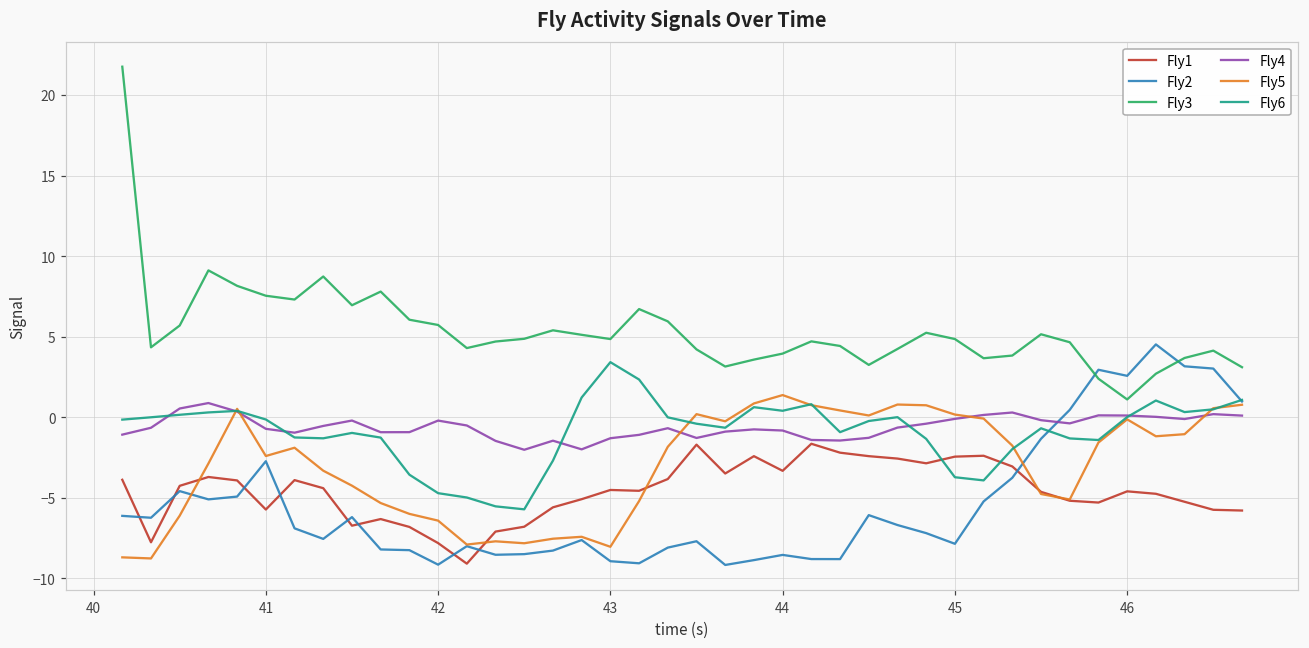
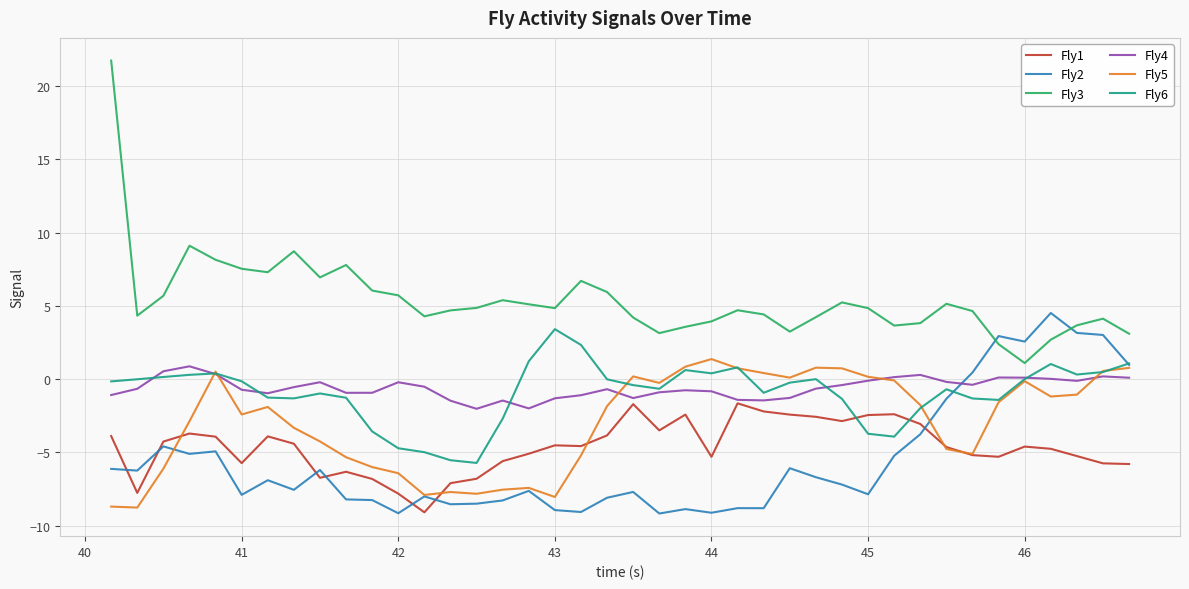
  {
    "Fly1": {
      "41": -5.7,
      "42": -7.8,
      "43": -4.5,
-     "44": -3.3,
+     "44": -5.3,
      "45": -2.4,
      "46": -4.6
    },
    "Fly2": {
-     "41": -2.7,
+     "41": -7.9,
      "42": -9.2,
      "43": -8.9,
-     "44": -8.5,
+     "44": -9.1,
      "45": -7.9,
      "46": 2.6
    },
    "Fly4": {
      "41": -0.7,
      "42": -0.2,
      "43": -1.3,
      "44": -0.8,
      "45": -0.1
    },
    "Fly5": {
      "41": -2.4,
      "42": -6.4,
      "43": -8.0,
      "44": 1.4,
      "45": 0.2
    }
  }
